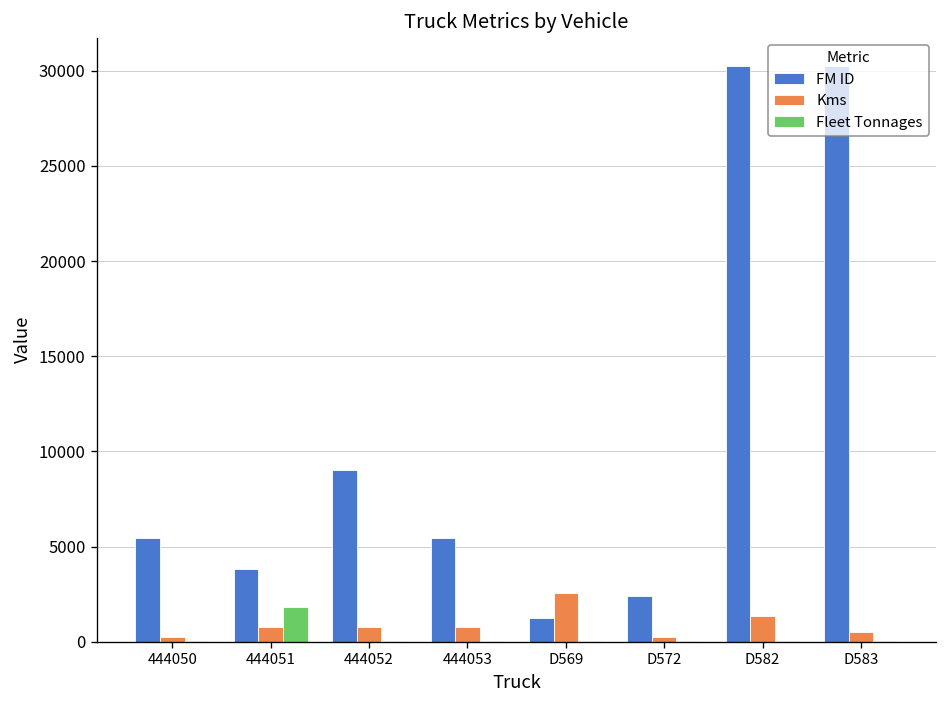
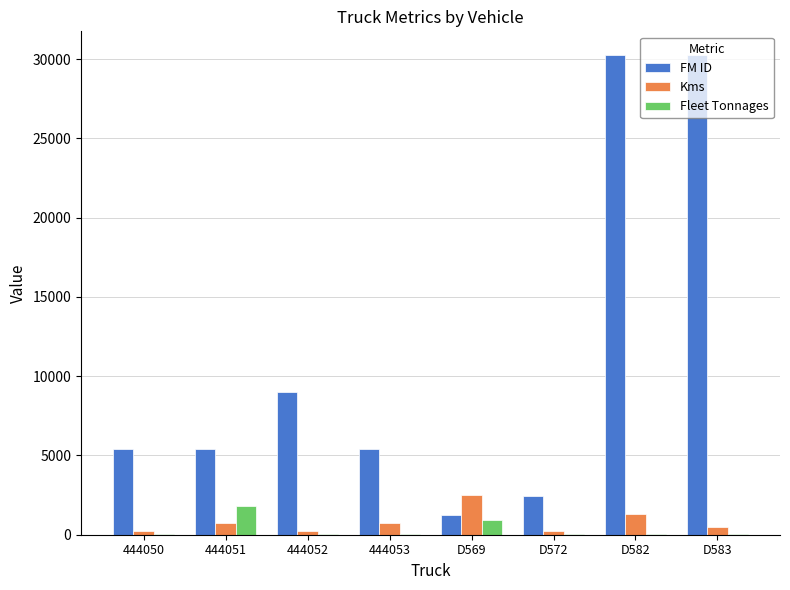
  {
    "FM ID": {
      "444050": 5400,
-     "444051": 3800,
+     "444051": 5400,
      "444052": 9000,
      "444053": 5400,
      "D569": 1200,
      "D572": 2400,
      "D582": 30200
    },
    "Kms": {
      "444050": 300,
      "444051": 800,
-     "444052": 800,
+     "444052": 300,
      "444053": 800,
      "D569": 2500,
      "D572": 300,
      "D582": 1300,
      "D583": 500
    },
    "Fleet Tonnages": {
      "444051": 1800,
-     "D569": 0
+     "D569": 900
    }
  }
